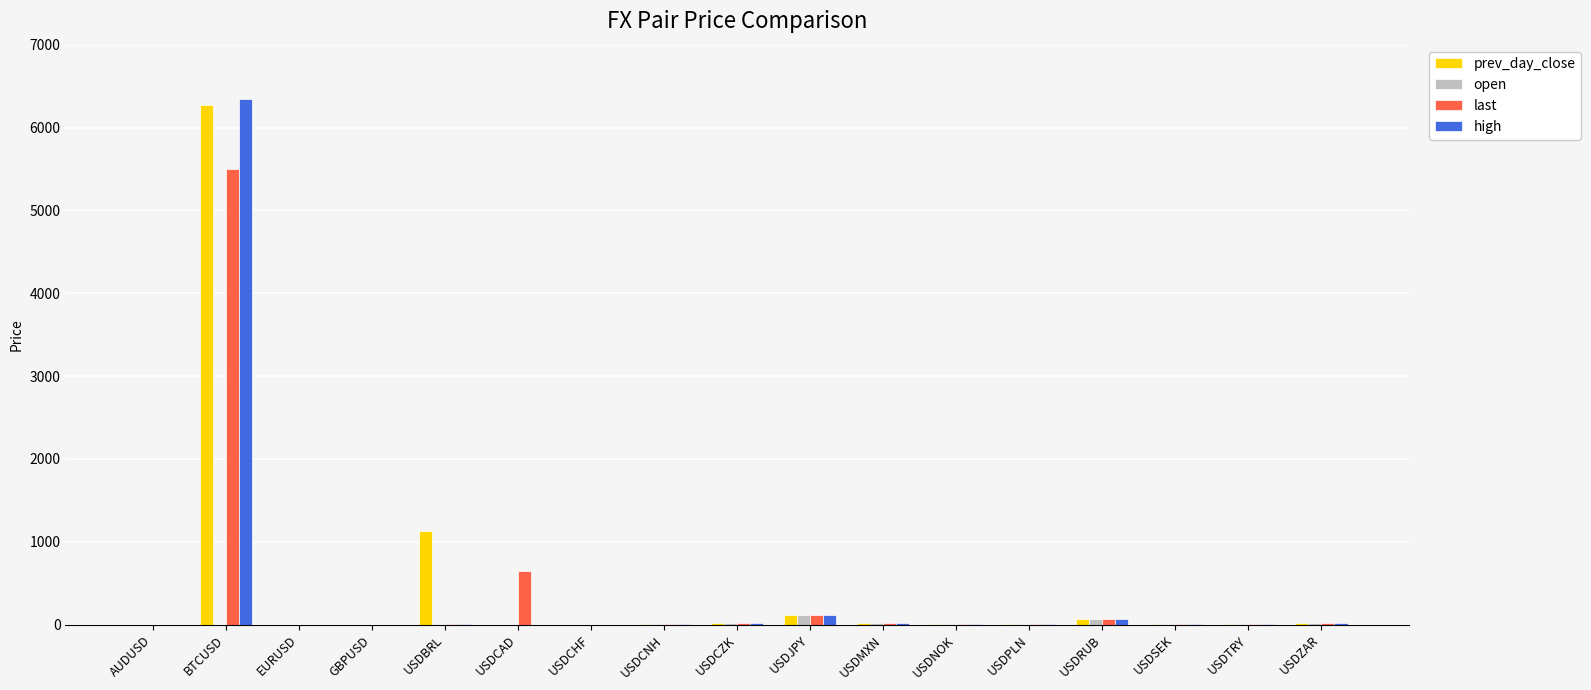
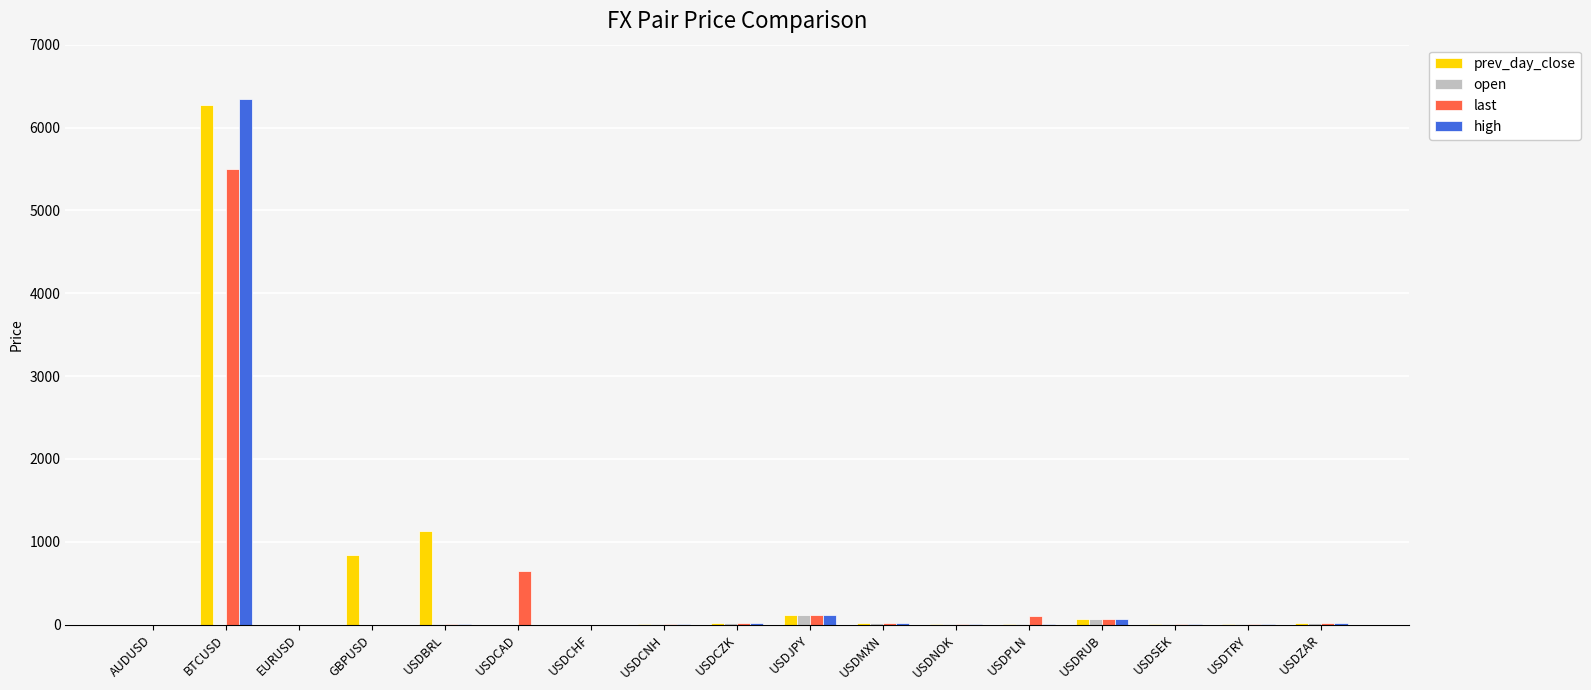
  {
    "prev_day_close": {
      "BTCUSD": 6300,
-     "GBPUSD": 0,
+     "GBPUSD": 800,
      "USDBRL": 1100,
      "USDJPY": 100,
      "USDRUB": 100
    },
    "open": {
      "BTCUSD": 0,
      "USDJPY": 100,
      "USDRUB": 100
    },
    "last": {
      "BTCUSD": 5500,
      "USDCAD": 600,
      "USDJPY": 100,
-     "USDPLN": 0,
+     "USDPLN": 100,
      "USDRUB": 100
    },
    "high": {
      "BTCUSD": 6300,
      "USDJPY": 100,
      "USDRUB": 100
    }
  }
